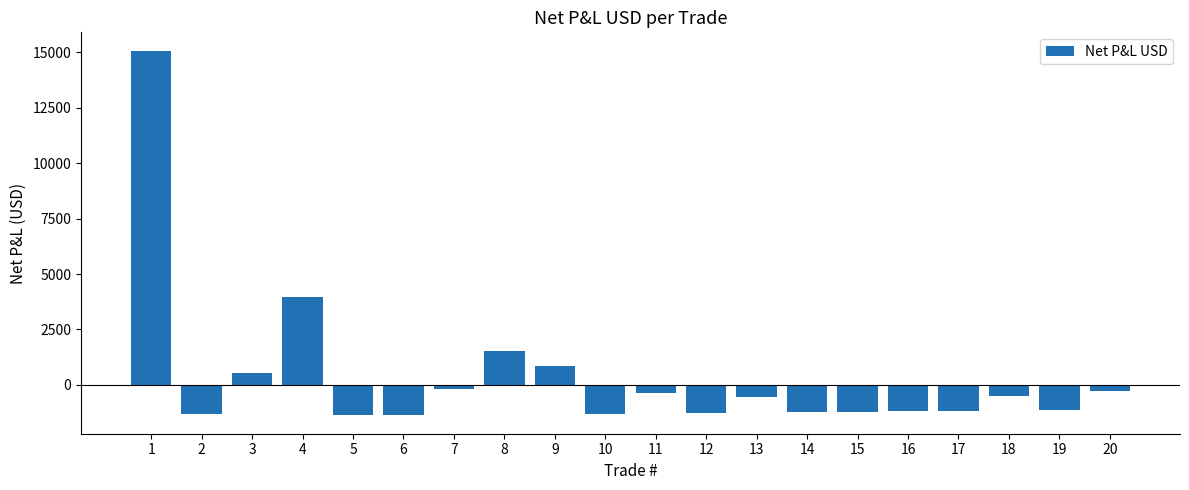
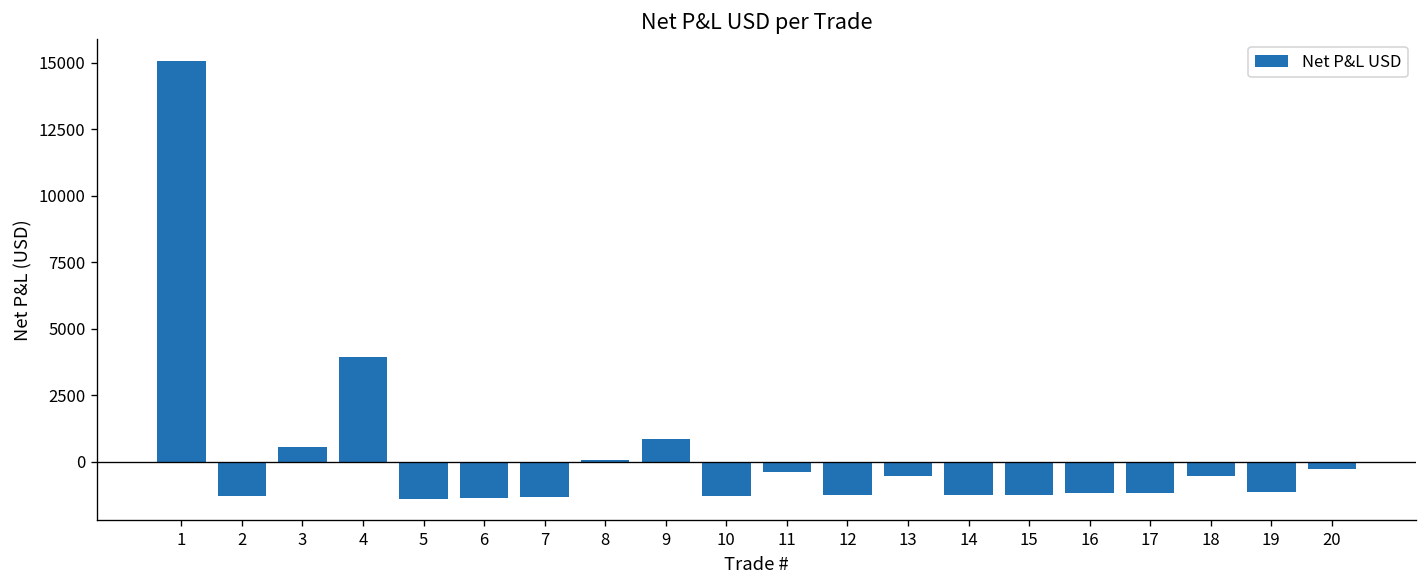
  {
    "1": 15100,
    "2": -1300,
    "3": 500,
    "4": 4000,
    "5": -1400,
    "6": -1300,
-   "7": -200,
-   "8": 1500,
+   "7": -1300,
+   "8": 100,
    "9": 900,
    "10": -1300,
    "11": -400,
    "12": -1300,
    "13": -600,
    "14": -1200,
    "15": -1300,
    "16": -1200,
    "17": -1200,
    "18": -500,
    "19": -1100,
    "20": -300
  }
